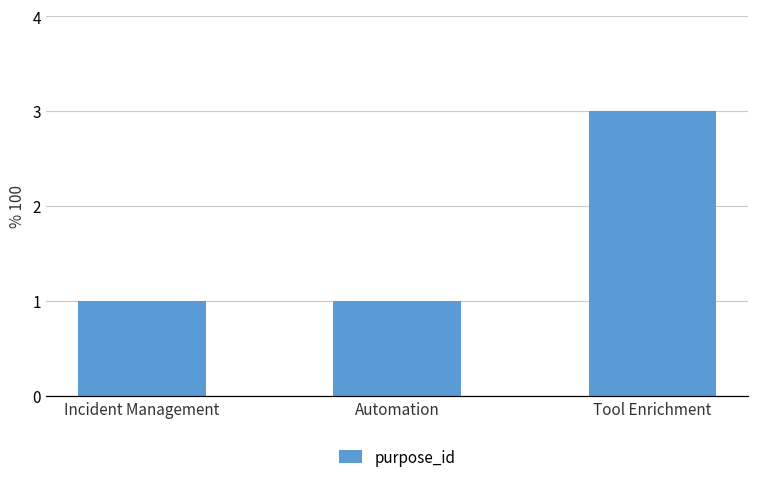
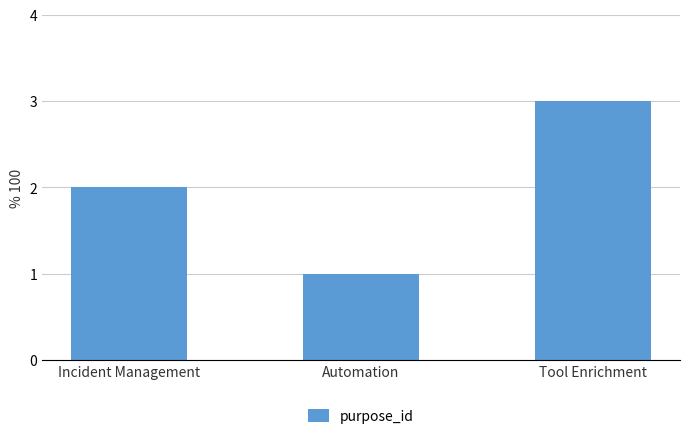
  {
-   "Incident Management": 1,
+   "Incident Management": 2,
    "Automation": 1,
    "Tool Enrichment": 3
  }
